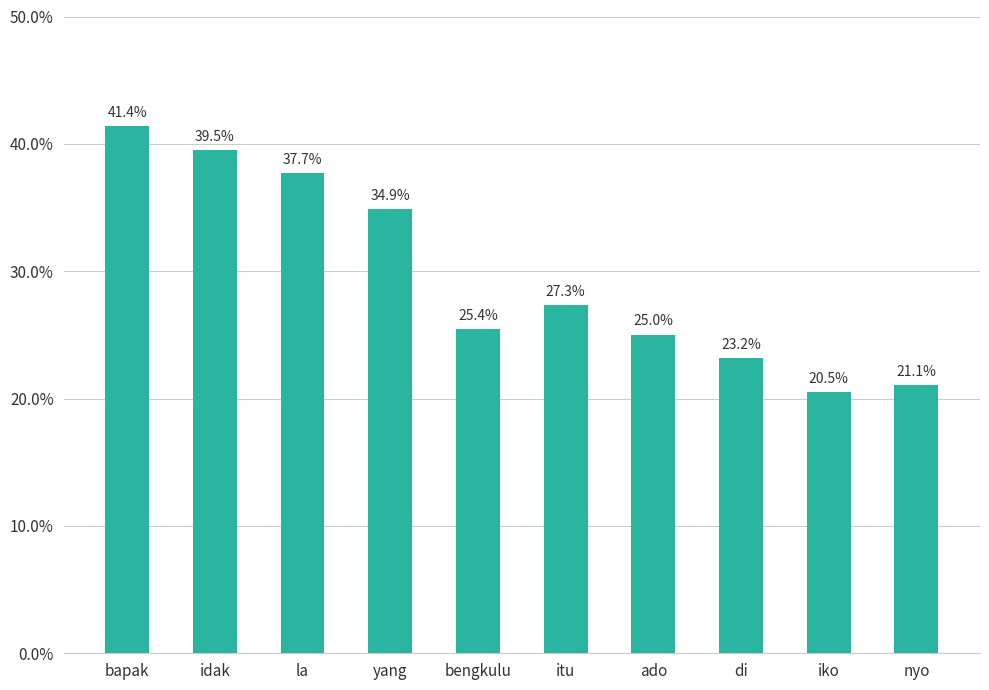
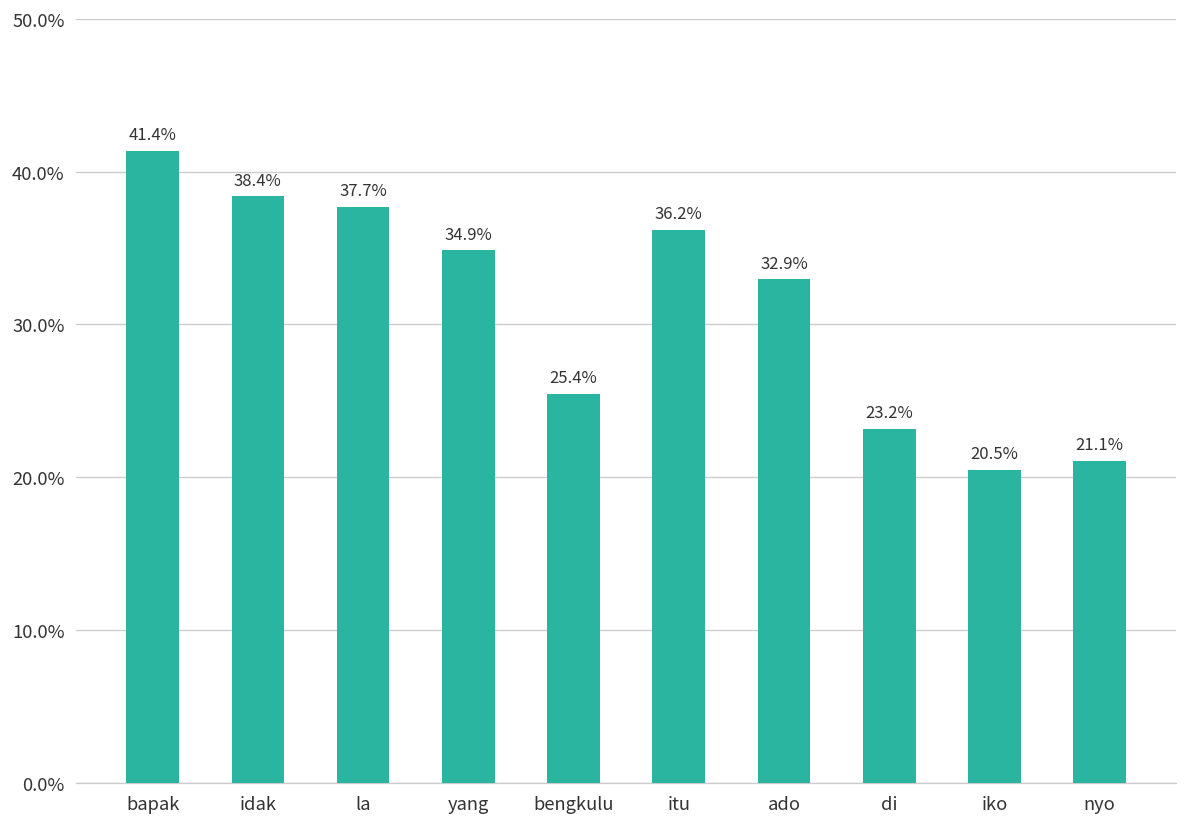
  {
    "bapak": "41.4%",
-   "idak": "39.5%",
+   "idak": "38.4%",
    "la": "37.7%",
    "yang": "34.9%",
    "bengkulu": "25.4%",
-   "itu": "27.3%",
-   "ado": "25.0%",
+   "itu": "36.2%",
+   "ado": "32.9%",
    "di": "23.2%",
    "iko": "20.5%",
    "nyo": "21.1%"
  }
